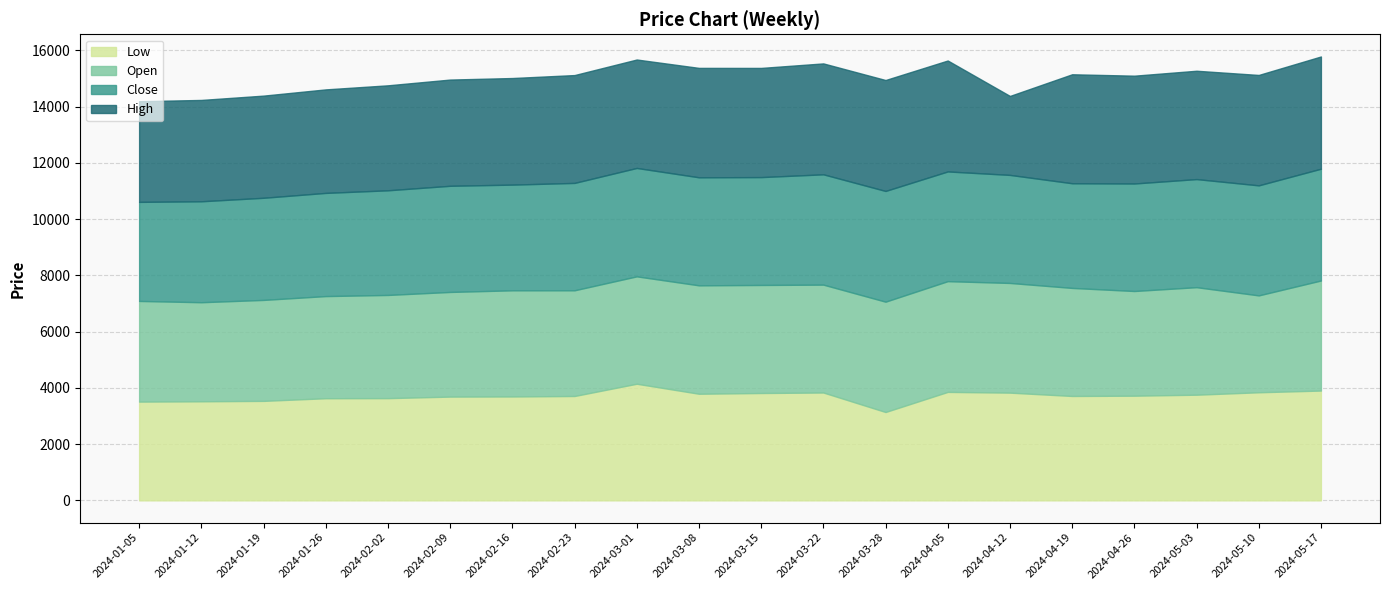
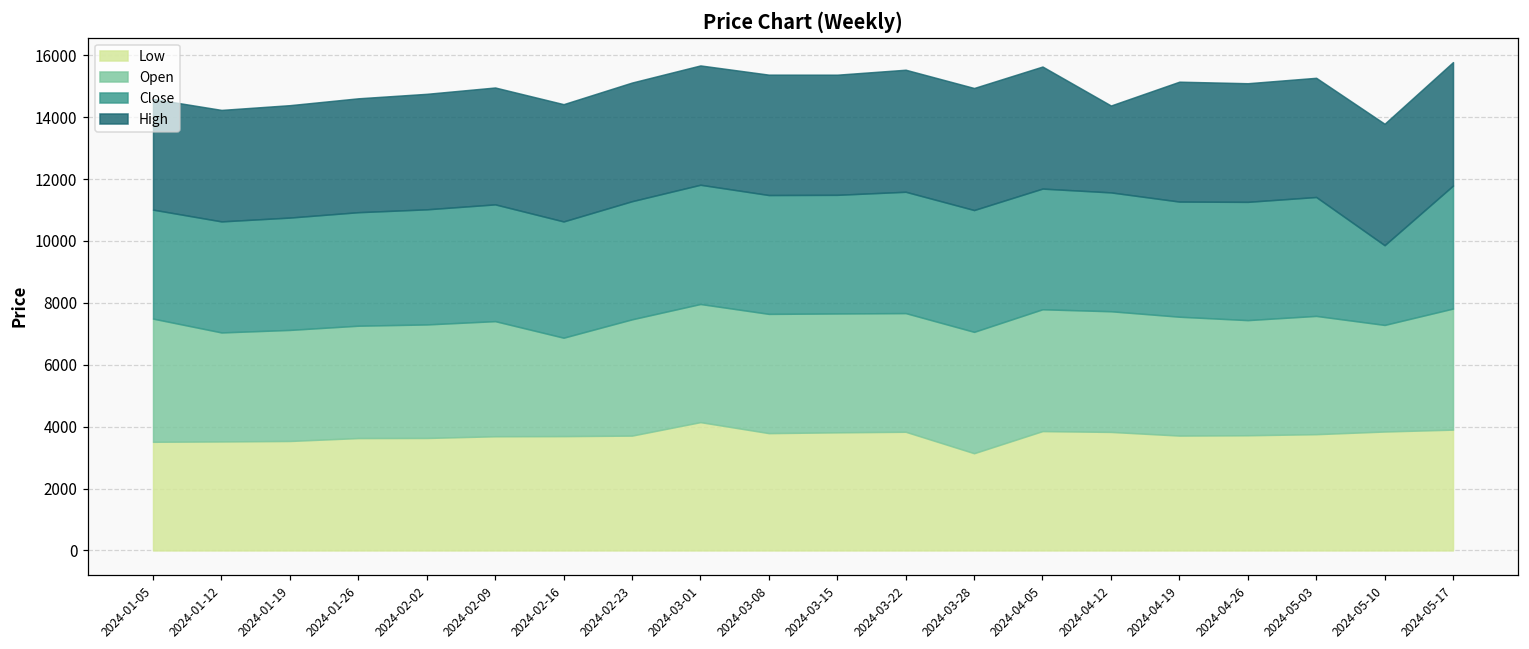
  {
    "Low": {
      "2024-01-05": 3500,
      "2024-01-12": 3500,
      "2024-01-19": 3500,
      "2024-01-26": 3600,
      "2024-02-02": 3600,
      "2024-02-09": 3700,
      "2024-02-16": 3700,
      "2024-02-23": 3700,
      "2024-03-01": 4100,
      "2024-03-08": 3800,
      "2024-03-15": 3800,
      "2024-03-22": 3800,
      "2024-03-28": 3100,
      "2024-04-05": 3900,
      "2024-04-12": 3800,
      "2024-04-19": 3700,
      "2024-04-26": 3700,
      "2024-05-03": 3800,
      "2024-05-10": 3800,
      "2024-05-17": 3900
    },
    "Open": {
-     "2024-01-05": 3600,
+     "2024-01-05": 4000,
      "2024-01-12": 3500,
      "2024-01-19": 3600,
      "2024-01-26": 3600,
      "2024-02-02": 3700,
      "2024-02-09": 3700,
-     "2024-02-16": 3800,
+     "2024-02-16": 3200,
      "2024-02-23": 3800,
      "2024-03-01": 3800,
      "2024-03-08": 3900,
      "2024-03-15": 3800,
      "2024-03-22": 3800,
      "2024-03-28": 3900,
      "2024-04-05": 3900,
      "2024-04-12": 3900,
      "2024-04-19": 3800,
      "2024-04-26": 3700,
      "2024-05-03": 3800,
      "2024-05-10": 3400,
      "2024-05-17": 3900
    },
    "Close": {
      "2024-01-05": 3500,
      "2024-01-12": 3600,
      "2024-01-19": 3600,
      "2024-01-26": 3700,
      "2024-02-02": 3700,
      "2024-02-09": 3800,
      "2024-02-16": 3800,
      "2024-02-23": 3800,
      "2024-03-01": 3900,
      "2024-03-08": 3800,
      "2024-03-15": 3800,
      "2024-03-22": 3900,
      "2024-03-28": 3900,
      "2024-04-05": 3900,
      "2024-04-12": 3800,
      "2024-04-19": 3700,
      "2024-04-26": 3800,
      "2024-05-03": 3800,
-     "2024-05-10": 3900,
+     "2024-05-10": 2600,
      "2024-05-17": 4000
    },
    "High": {
      "2024-01-12": 3600,
      "2024-01-19": 3600,
      "2024-01-26": 3700,
      "2024-02-02": 3700,
      "2024-02-09": 3800,
      "2024-02-16": 3800,
      "2024-02-23": 3800,
      "2024-03-01": 3900,
      "2024-03-08": 3900,
      "2024-03-15": 3900,
      "2024-03-22": 3900,
      "2024-03-28": 3900,
      "2024-04-05": 3900,
      "2024-04-12": 2800,
      "2024-04-19": 3900,
      "2024-04-26": 3800,
      "2024-05-03": 3900,
      "2024-05-10": 3900,
      "2024-05-17": 4000
    }
  }
